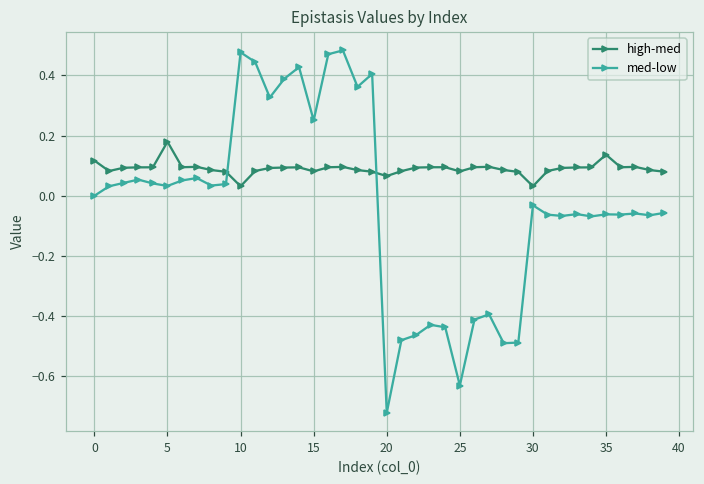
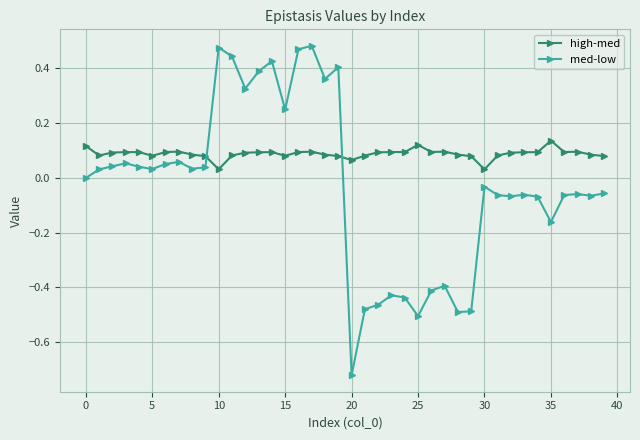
  {
    "high-med": {
      "0": 0.12,
-     "5": 0.18,
+     "5": 0.08,
      "10": 0.03,
      "15": 0.08,
      "20": 0.07,
-     "25": 0.08,
+     "25": 0.12,
      "30": 0.03,
      "35": 0.14
    },
    "med-low": {
      "0": 0.00,
      "5": 0.03,
      "10": 0.48,
      "15": 0.25,
      "20": -0.72,
-     "25": -0.63,
+     "25": -0.50,
      "30": -0.03,
-     "35": -0.06
+     "35": -0.16
    }
  }
